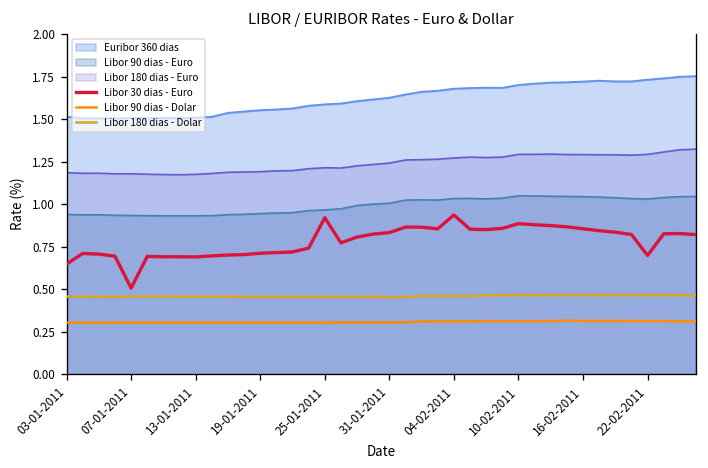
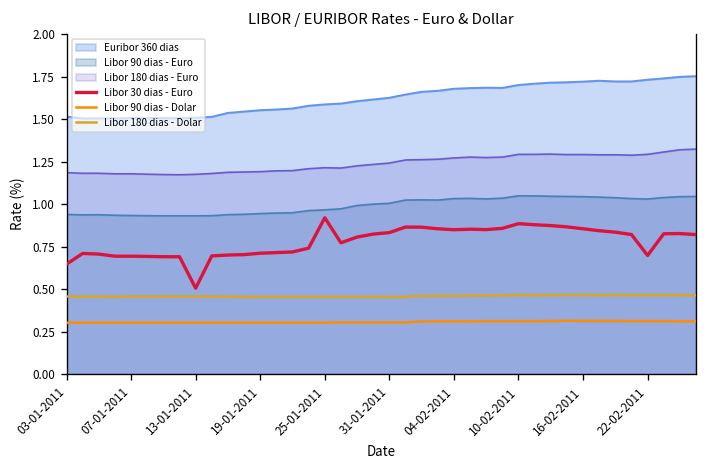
  {
    "Libor 30 dias - Euro": {
      "03-01-2011": 0.65,
-     "07-01-2011": 0.51,
-     "13-01-2011": 0.69,
+     "07-01-2011": 0.69,
+     "13-01-2011": 0.51,
      "19-01-2011": 0.71,
      "25-01-2011": 0.92,
      "31-01-2011": 0.83,
-     "04-02-2011": 0.94,
+     "04-02-2011": 0.85,
      "10-02-2011": 0.89,
      "16-02-2011": 0.86,
      "22-02-2011": 0.70
    }
  }
